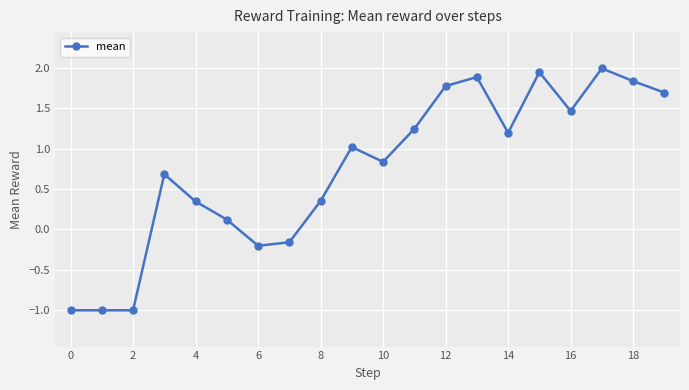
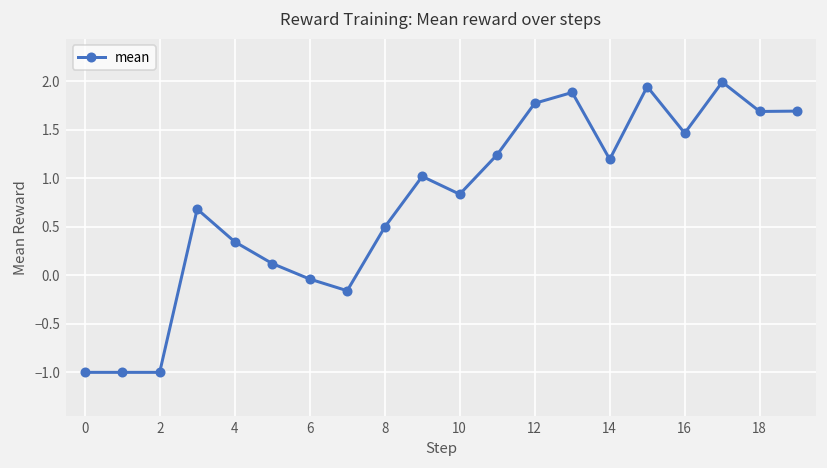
  {
    "0": -1.0,
    "2": -1.0,
    "4": 0.3,
-   "6": -0.2,
-   "8": 0.4,
+   "6": 0.0,
+   "8": 0.5,
    "10": 0.8,
    "12": 1.8,
    "14": 1.2,
    "16": 1.5,
-   "18": 1.8
+   "18": 1.7
  }
